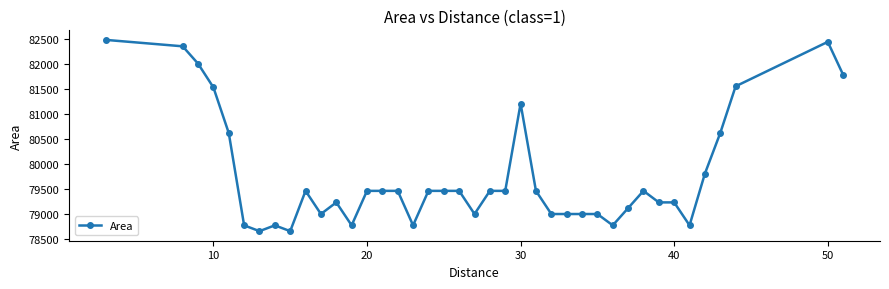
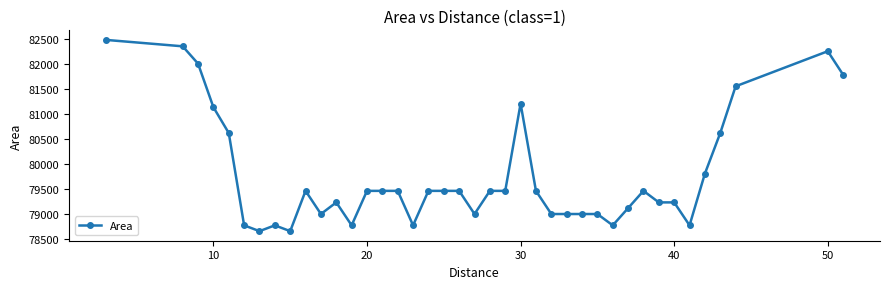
  {
-   "10": 81500,
+   "10": 81100,
    "20": 79500,
    "30": 81200,
    "40": 79200,
-   "50": 82400
+   "50": 82300
  }
